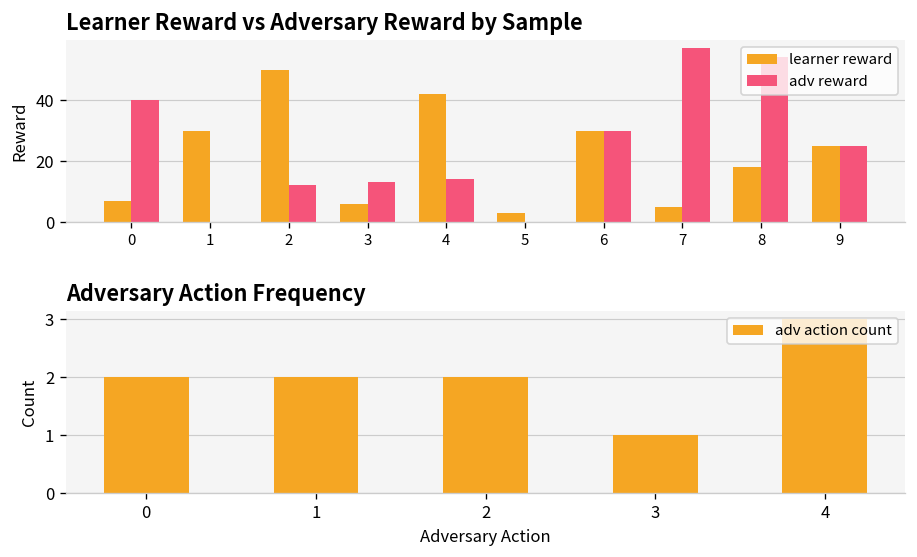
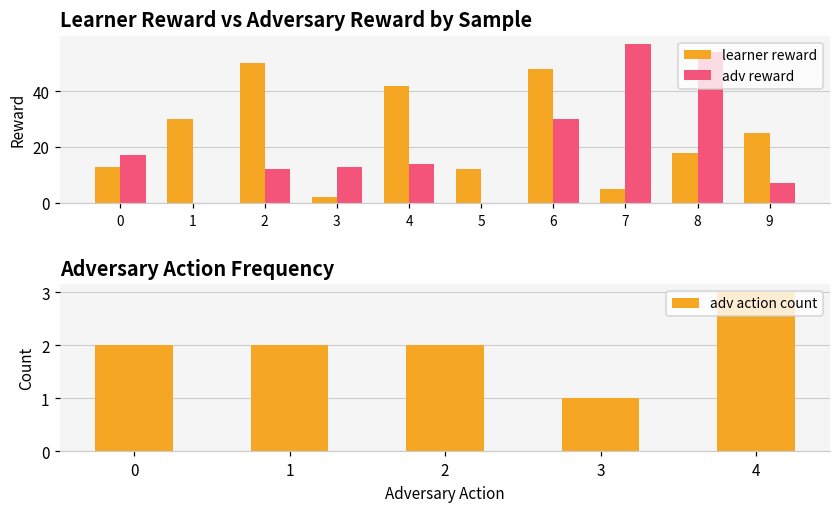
  {
    "Learner Reward vs Adversary Reward by Sample": {
      "learner reward": {
-       "0": 7,
+       "0": 13,
        "1": 30,
        "2": 50,
-       "3": 6,
+       "3": 2,
        "4": 42,
-       "5": 3,
-       "6": 30,
+       "5": 12,
+       "6": 48,
        "7": 5,
        "8": 18,
        "9": 25
      },
      "adv reward": {
-       "0": 40,
+       "0": 17,
        "1": 0,
        "2": 12,
        "3": 13,
        "4": 14,
        "5": 0,
        "6": 30,
        "7": 57,
-       "9": 25
+       "9": 7
      }
    },
    "Adversary Action Frequency": {
      "0": 2.0,
      "1": 2.0,
      "2": 2.0,
      "3": 1.0
    }
  }
